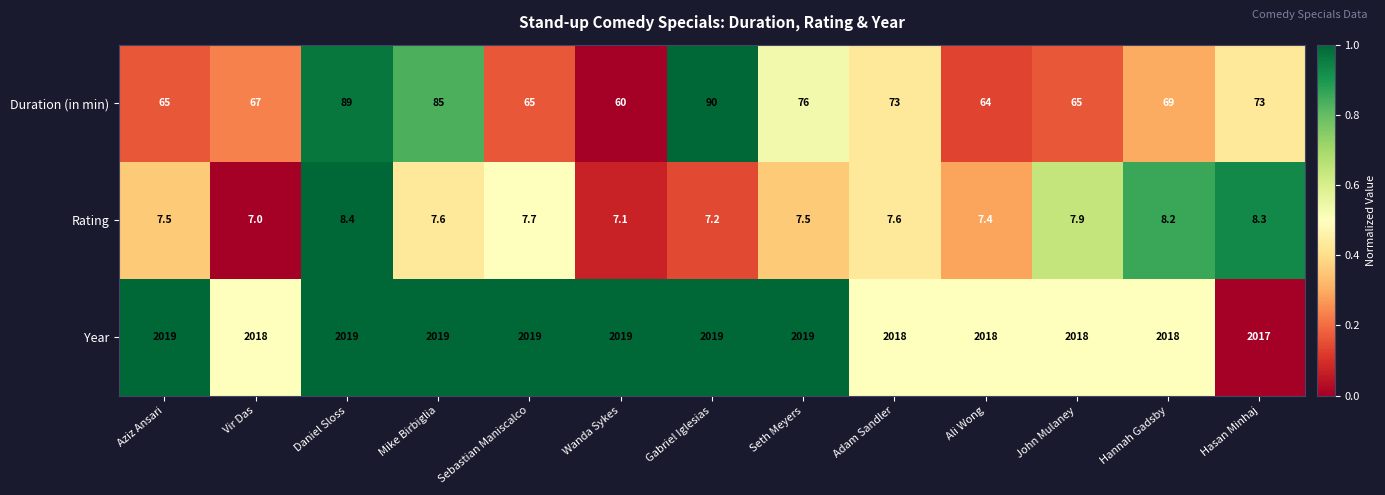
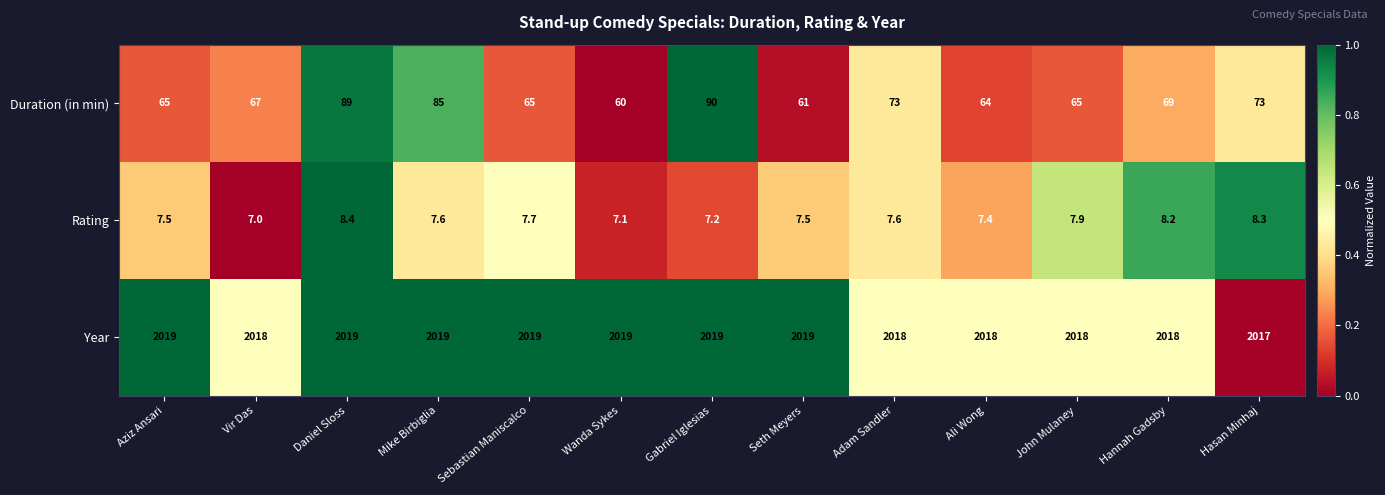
  {
    "Duration (in min)": {
      "Aziz Ansari": 65,
      "Vir Das": 67,
      "Daniel Sloss": 89,
      "Mike Birbiglia": 85,
      "Sebastian Maniscalco": 65,
      "Wanda Sykes": 60,
      "Gabriel Iglesias": 90,
-     "Seth Meyers": 76,
+     "Seth Meyers": 61,
      "Adam Sandler": 73,
      "Ali Wong": 64,
      "John Mulaney": 65,
      "Hannah Gadsby": 69,
      "Hasan Minhaj": 73
    },
    "Rating": {
      "Aziz Ansari": 7.5,
      "Vir Das": 7.0,
      "Daniel Sloss": 8.4,
      "Mike Birbiglia": 7.6,
      "Sebastian Maniscalco": 7.7,
      "Wanda Sykes": 7.1,
      "Gabriel Iglesias": 7.2,
      "Seth Meyers": 7.5,
      "Adam Sandler": 7.6,
      "Ali Wong": 7.4,
      "John Mulaney": 7.9,
      "Hannah Gadsby": 8.2,
      "Hasan Minhaj": 8.3
    },
    "Year": {
      "Aziz Ansari": 2019,
      "Vir Das": 2018,
      "Daniel Sloss": 2019,
      "Mike Birbiglia": 2019,
      "Sebastian Maniscalco": 2019,
      "Wanda Sykes": 2019,
      "Gabriel Iglesias": 2019,
      "Seth Meyers": 2019,
      "Adam Sandler": 2018,
      "Ali Wong": 2018,
      "John Mulaney": 2018,
      "Hannah Gadsby": 2018,
      "Hasan Minhaj": 2017
    }
  }
